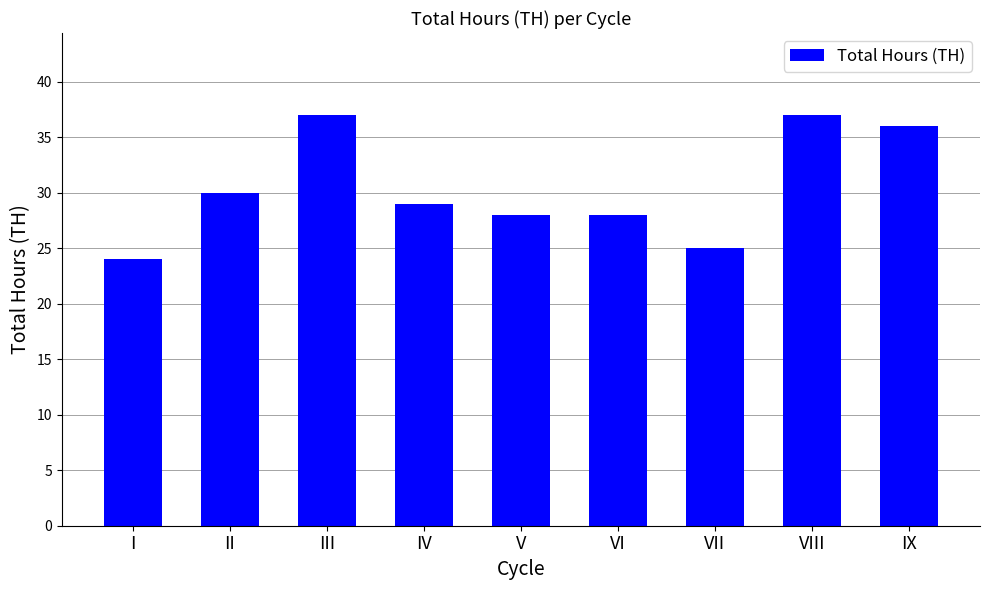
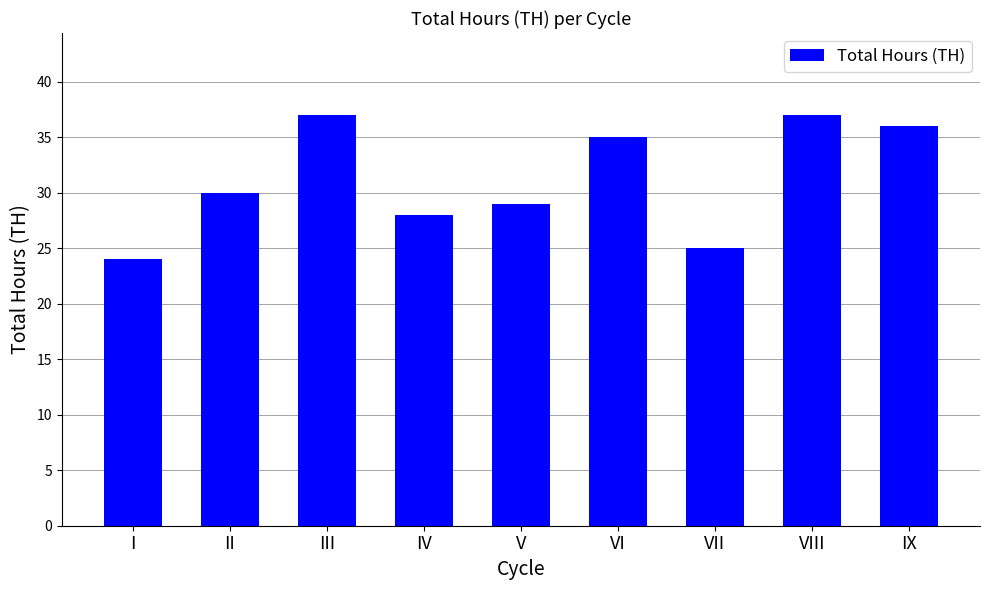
  {
    "I": 24,
    "II": 30,
    "III": 37,
-   "IV": 29,
-   "V": 28,
-   "VI": 28,
+   "IV": 28,
+   "V": 29,
+   "VI": 35,
    "VII": 25,
    "VIII": 37,
    "IX": 36
  }
